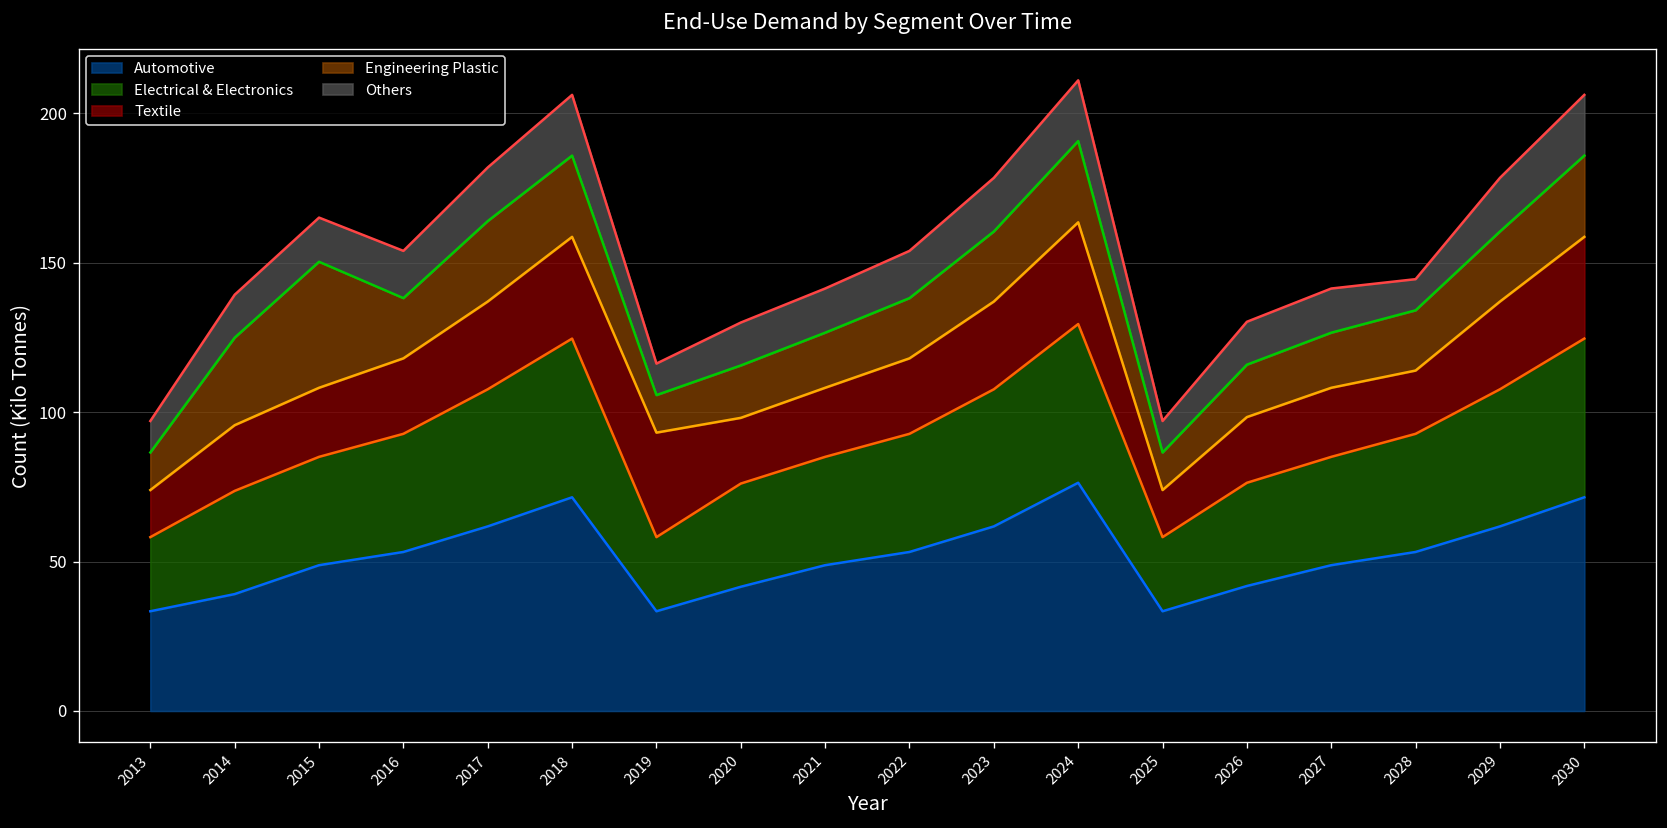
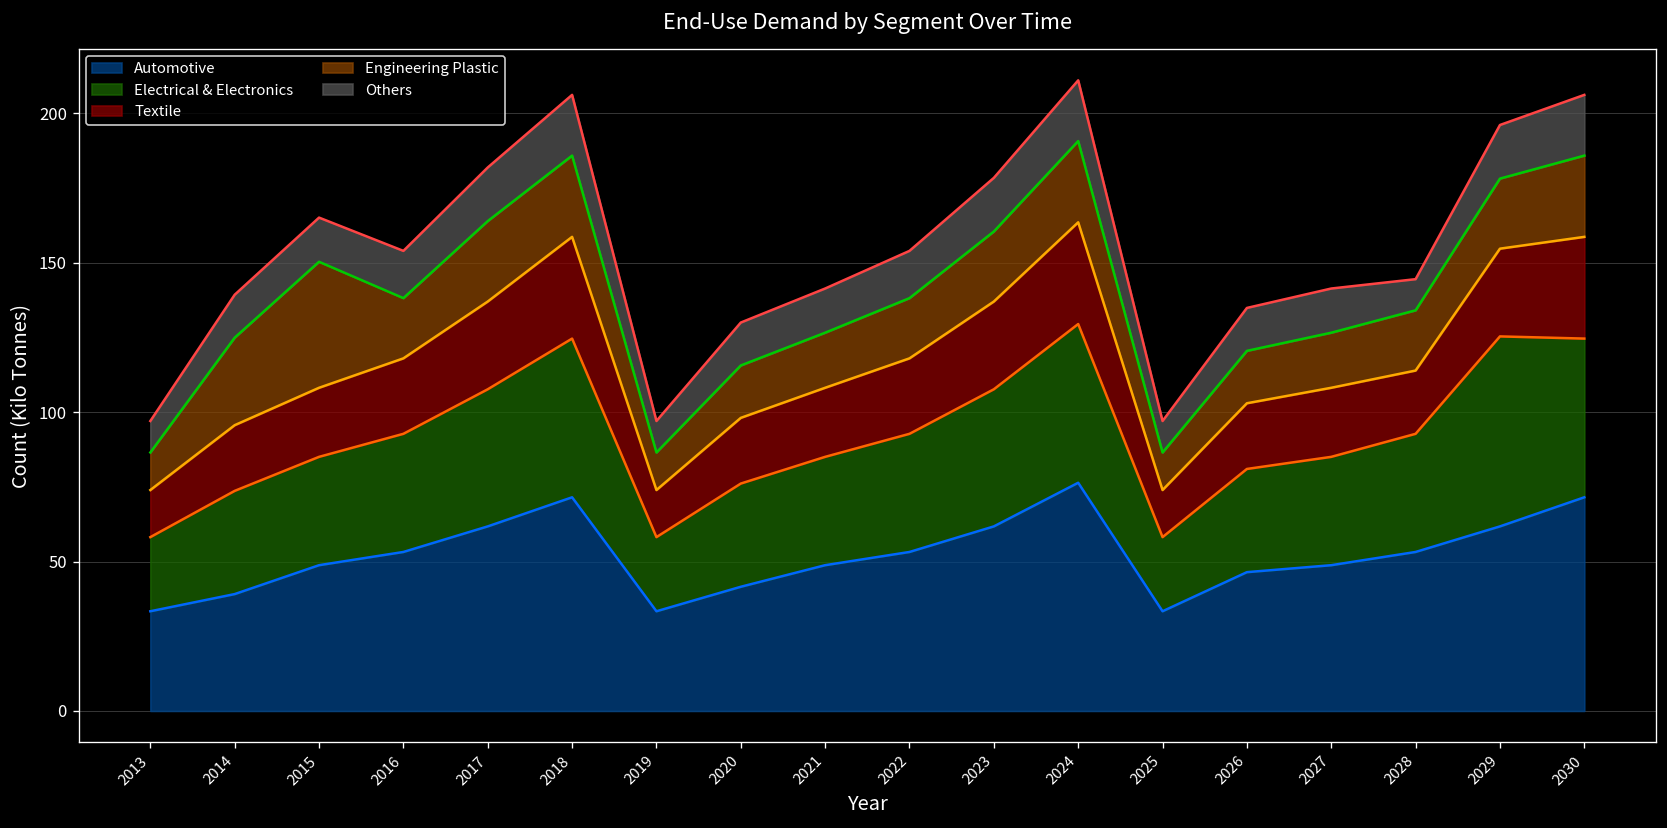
  {
    "Automotive": {
      "2013": 33,
      "2014": 39,
      "2015": 49,
      "2016": 53,
      "2017": 62,
      "2018": 72,
      "2019": 33,
      "2020": 42,
      "2021": 49,
      "2022": 53,
      "2023": 62,
      "2024": 76,
      "2025": 33,
-     "2026": 42,
+     "2026": 46,
      "2027": 49,
      "2028": 53,
      "2029": 62,
      "2030": 72
    },
    "Electrical & Electronics": {
      "2013": 25,
      "2014": 35,
      "2015": 36,
      "2016": 40,
      "2017": 46,
      "2018": 53,
      "2019": 25,
      "2020": 35,
      "2021": 36,
      "2022": 40,
      "2023": 46,
      "2024": 53,
      "2025": 25,
      "2026": 35,
      "2027": 36,
      "2028": 40,
-     "2029": 46,
+     "2029": 64,
      "2030": 53
    },
    "Textile": {
      "2013": 16,
      "2014": 22,
      "2015": 23,
      "2016": 25,
      "2017": 29,
      "2018": 34,
-     "2019": 35,
+     "2019": 16,
      "2020": 22,
      "2021": 23,
      "2022": 25,
      "2023": 29,
      "2024": 34,
      "2025": 16,
      "2026": 22,
      "2027": 23,
      "2028": 21,
      "2029": 29,
      "2030": 34
    },
    "Engineering Plastic": {
      "2013": 13,
      "2014": 29,
      "2015": 42,
      "2016": 20,
      "2017": 27,
      "2018": 27,
      "2019": 13,
      "2020": 18,
      "2021": 18,
      "2022": 20,
      "2023": 23,
      "2024": 27,
      "2025": 13,
      "2026": 18,
      "2027": 18,
      "2028": 20,
      "2029": 23,
      "2030": 27
    },
    "Others": {
      "2013": 11,
      "2014": 14,
      "2015": 15,
      "2016": 16,
      "2017": 18,
      "2018": 20,
      "2019": 11,
      "2020": 14,
      "2021": 15,
      "2022": 16,
      "2023": 18,
      "2024": 20,
      "2025": 11,
      "2026": 14,
      "2027": 15,
      "2028": 10,
      "2029": 18,
      "2030": 20
    }
  }
